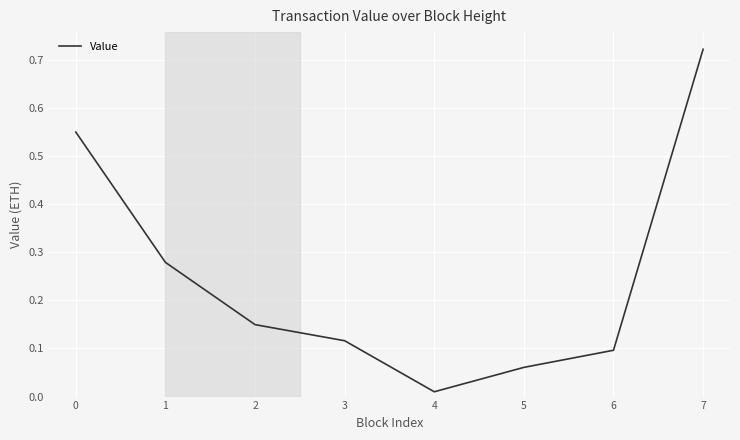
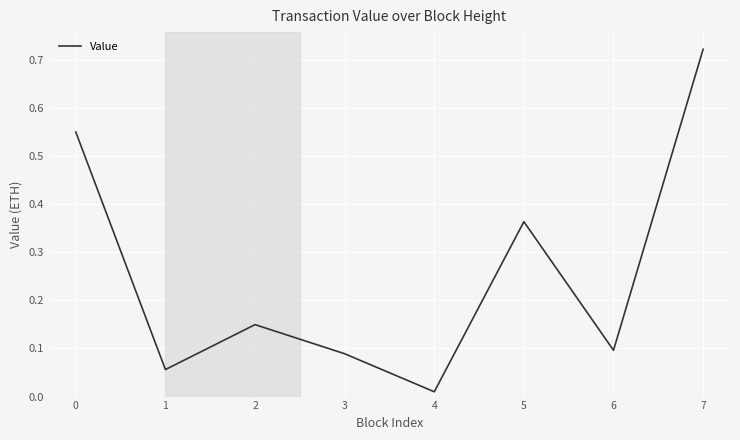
  {
    "0": 0.55,
-   "1": 0.28,
+   "1": 0.06,
    "2": 0.15,
-   "3": 0.12,
+   "3": 0.09,
    "4": 0.01,
-   "5": 0.06,
+   "5": 0.36,
    "6": 0.10,
    "7": 0.72
  }
